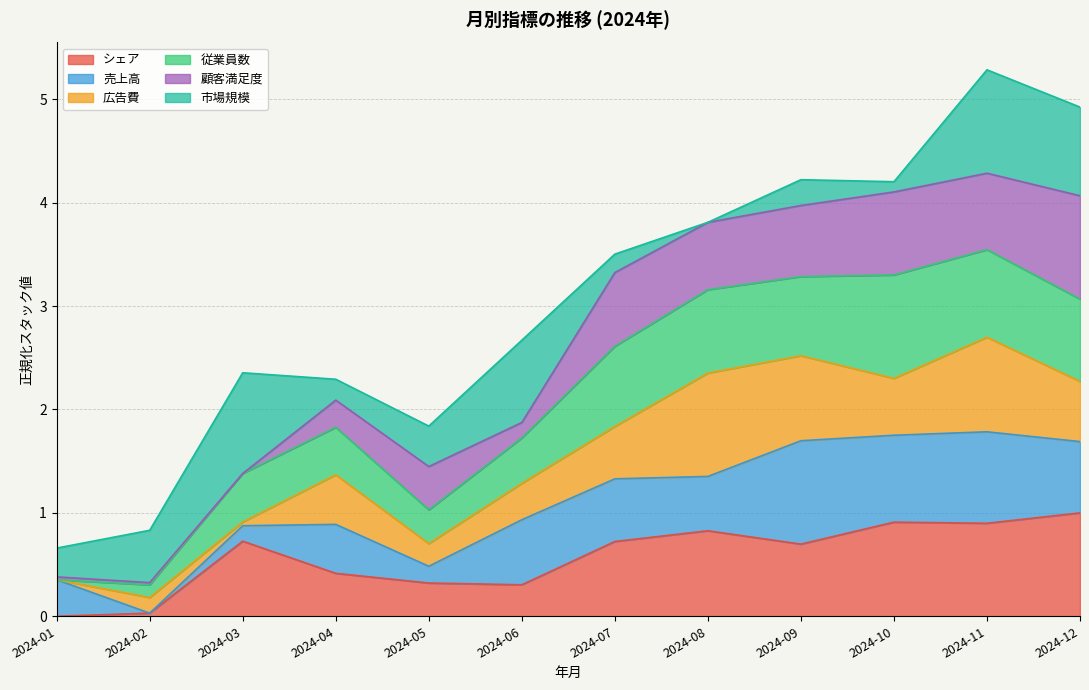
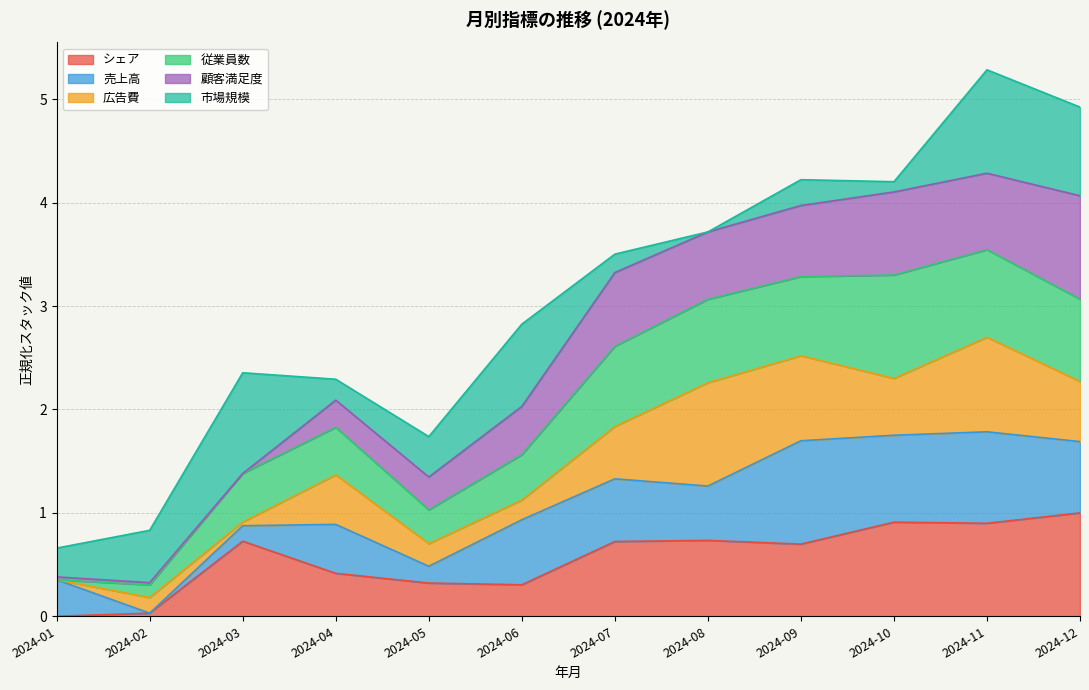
  {
    "シェア": {
      "2024-01": 0.00,
      "2024-03": 0.73,
      "2024-04": 0.42,
      "2024-05": 0.32,
      "2024-06": 0.30,
      "2024-07": 0.72,
-     "2024-08": 0.83,
+     "2024-08": 0.73,
      "2024-09": 0.70,
      "2024-10": 0.91,
      "2024-11": 0.90,
      "2024-12": 1.00
    },
    "売上高": {
      "2024-03": 0.15,
      "2024-04": 0.47,
      "2024-05": 0.16,
      "2024-06": 0.63,
      "2024-07": 0.61,
      "2024-08": 0.53,
      "2024-09": 1.00,
      "2024-10": 0.84,
      "2024-11": 0.88,
      "2024-12": 0.69
    },
    "広告費": {
      "2024-02": 0.15,
      "2024-03": 0.04,
      "2024-04": 0.48,
      "2024-05": 0.22,
-     "2024-06": 0.35,
+     "2024-06": 0.19,
      "2024-07": 0.51,
      "2024-08": 1.00,
      "2024-09": 0.82,
      "2024-10": 0.55,
      "2024-11": 0.91,
      "2024-12": 0.58
    },
    "顧客満足度": {
      "2024-01": 0.03,
      "2024-04": 0.26,
-     "2024-05": 0.42,
-     "2024-06": 0.15,
+     "2024-05": 0.32,
+     "2024-06": 0.47,
      "2024-07": 0.71,
      "2024-09": 0.69,
      "2024-10": 0.80,
      "2024-11": 0.74,
      "2024-12": 1.00
    }
  }
